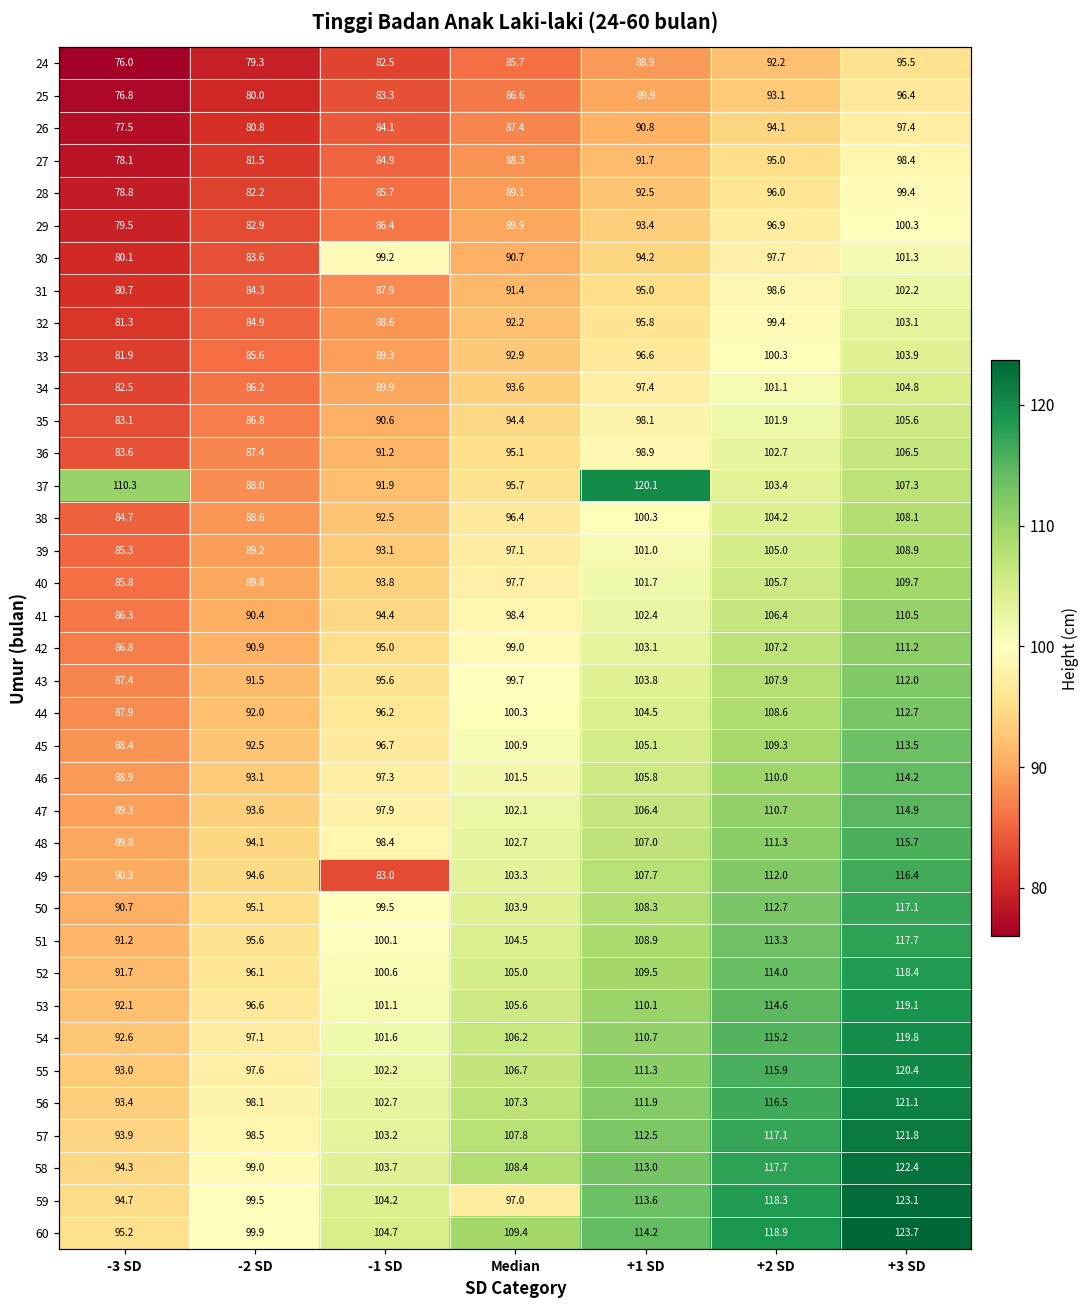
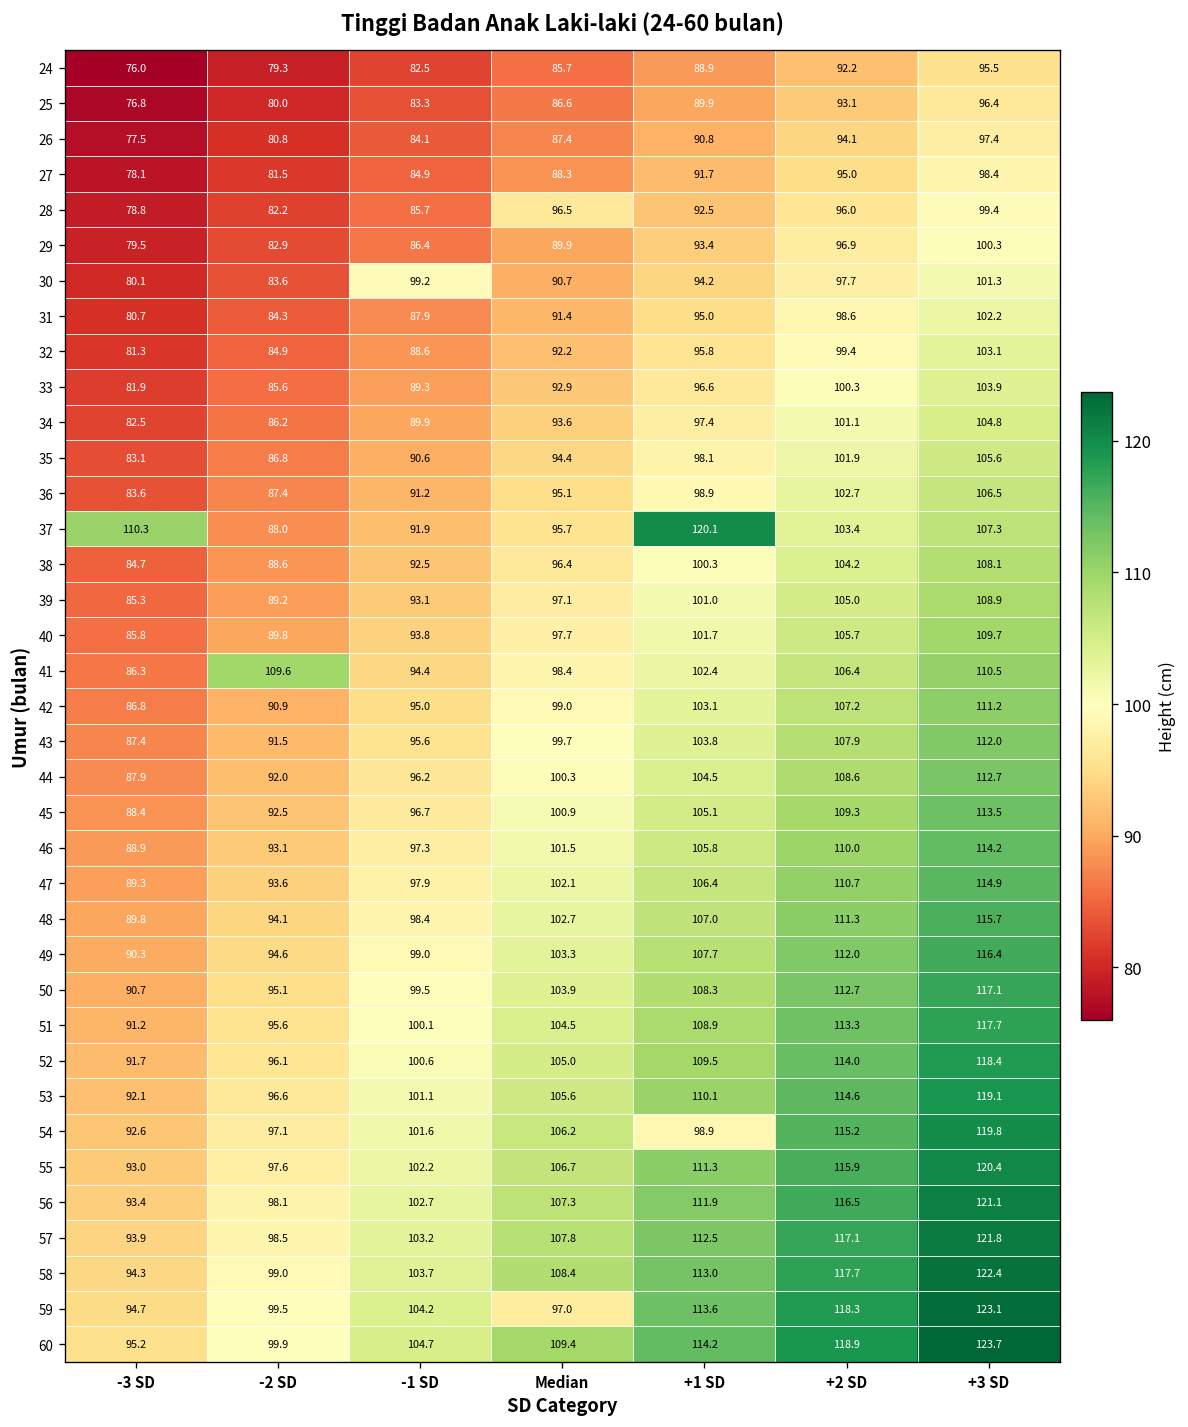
  {
    "28": {
      "-3 SD": 78.8,
      "-2 SD": 82.2,
      "-1 SD": 85.7,
-     "Median": 89.1,
+     "Median": 96.5,
      "+1 SD": 92.5,
      "+2 SD": 96.0,
      "+3 SD": 99.4
    },
    "41": {
      "-3 SD": 86.3,
-     "-2 SD": 90.4,
+     "-2 SD": 109.6,
      "-1 SD": 94.4,
      "Median": 98.4,
      "+1 SD": 102.4,
      "+2 SD": 106.4,
      "+3 SD": 110.5
    },
    "49": {
      "-3 SD": 90.3,
      "-2 SD": 94.6,
-     "-1 SD": 83.0,
+     "-1 SD": 99.0,
      "Median": 103.3,
      "+1 SD": 107.7,
      "+2 SD": 112.0,
      "+3 SD": 116.4
    },
    "54": {
      "-3 SD": 92.6,
      "-2 SD": 97.1,
      "-1 SD": 101.6,
      "Median": 106.2,
-     "+1 SD": 110.7,
+     "+1 SD": 98.9,
      "+2 SD": 115.2,
      "+3 SD": 119.8
    }
  }
